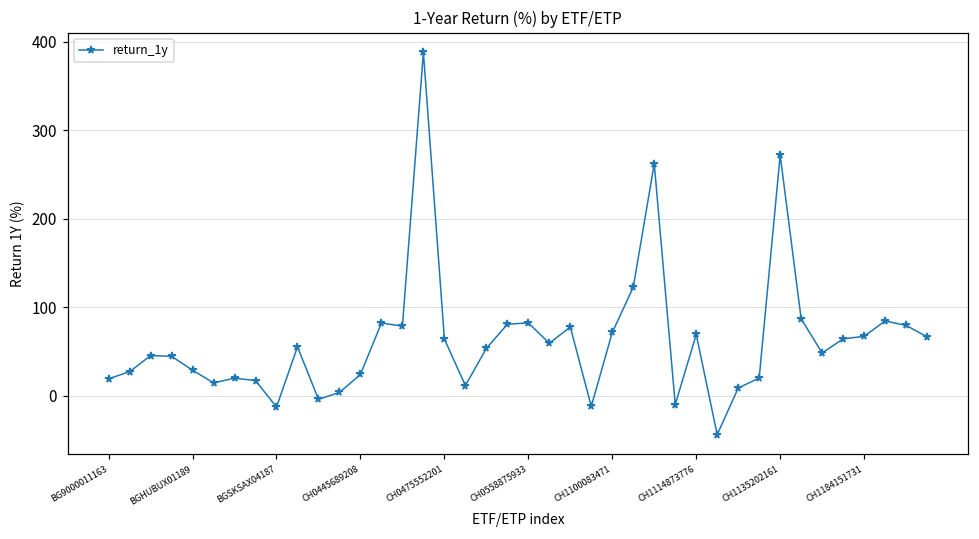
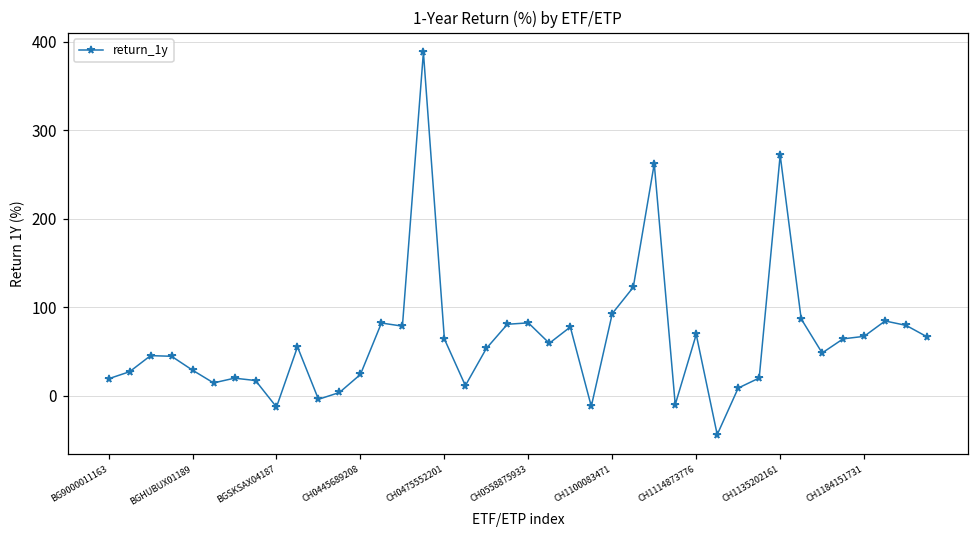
  {
    "BG9000011163": 20,
    "BGHUBUX01189": 30,
    "BGSKSAX04187": -10,
    "CH0445689208": 20,
    "CH0475552201": 60,
    "CH0558875933": 80,
-   "CH1100083471": 70,
+   "CH1100083471": 90,
    "CH1114873776": 70,
    "CH1135202161": 270,
    "CH1184151731": 70
  }
